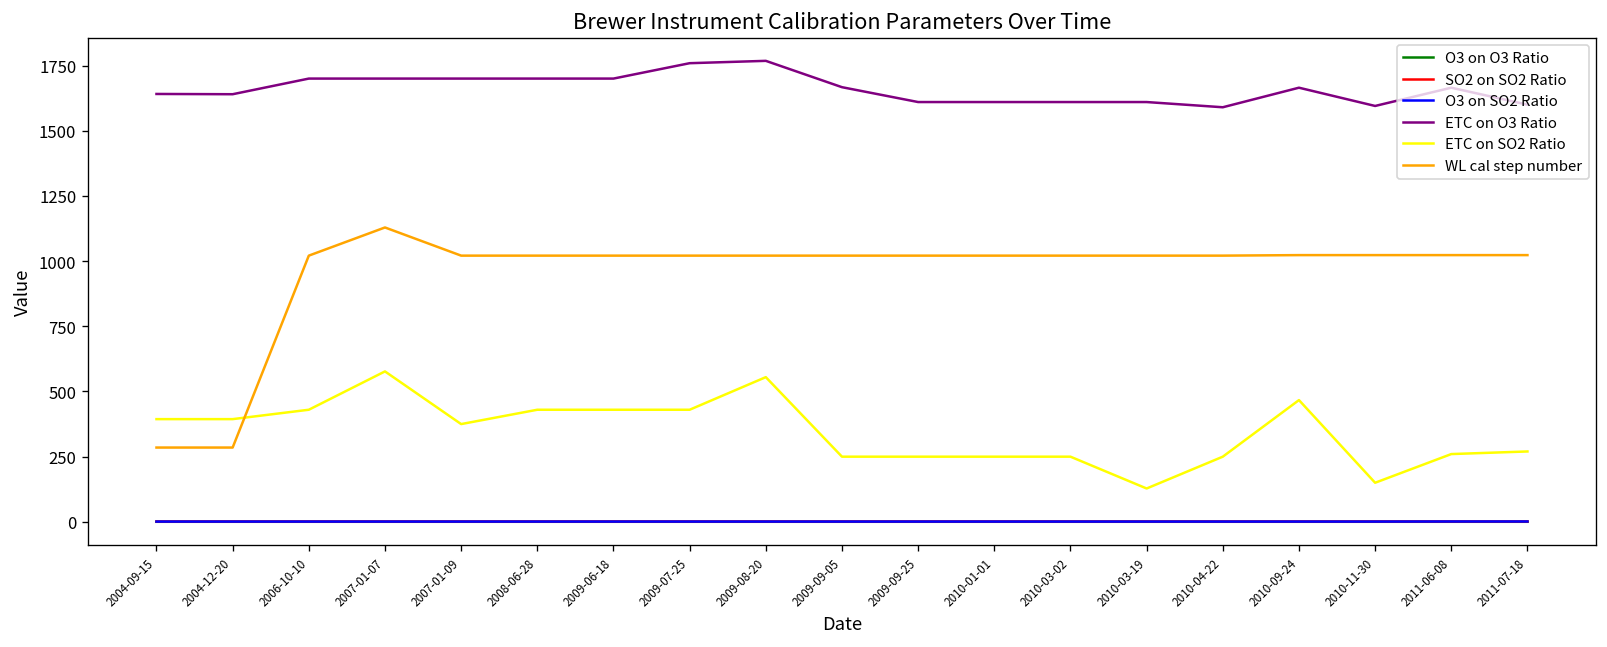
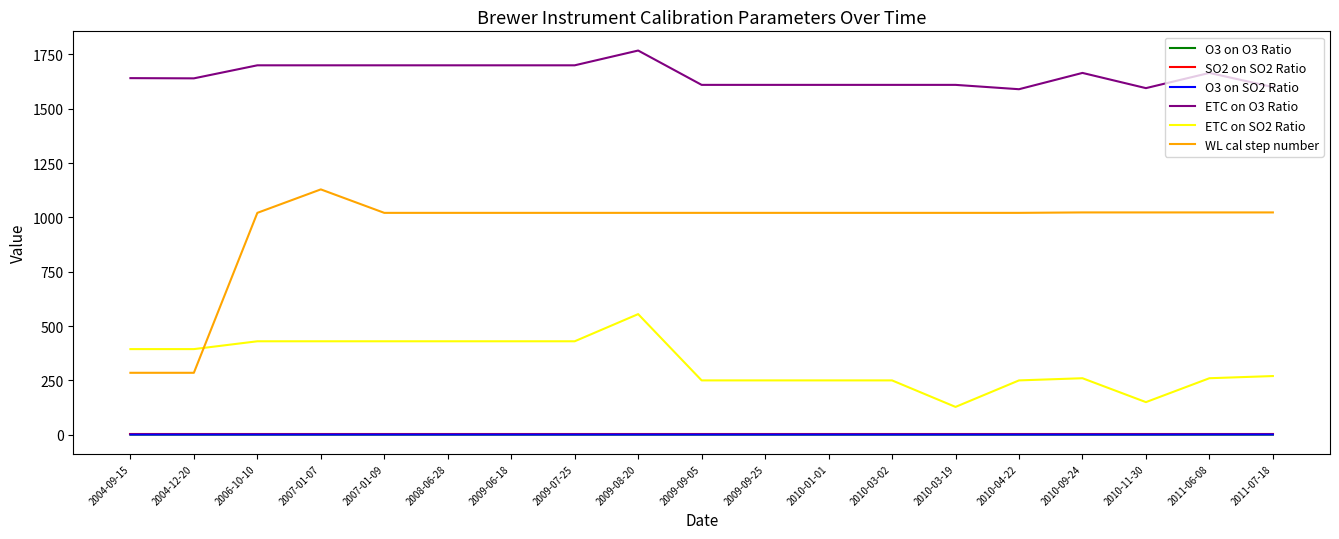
  {
    "ETC on O3 Ratio": {
      "2004-09-15": 1640,
      "2004-12-20": 1640,
      "2006-10-10": 1700,
      "2007-01-07": 1700,
      "2007-01-09": 1700,
      "2008-06-28": 1700,
      "2009-06-18": 1700,
-     "2009-07-25": 1760,
+     "2009-07-25": 1700,
      "2009-08-20": 1770,
-     "2009-09-05": 1670,
+     "2009-09-05": 1610,
      "2009-09-25": 1610,
      "2010-01-01": 1610,
      "2010-03-02": 1610,
      "2010-03-19": 1610,
      "2010-04-22": 1590,
      "2010-09-24": 1670,
      "2010-11-30": 1600
    },
    "ETC on SO2 Ratio": {
      "2004-09-15": 390,
      "2004-12-20": 390,
      "2006-10-10": 430,
-     "2007-01-07": 580,
-     "2007-01-09": 380,
+     "2007-01-07": 430,
+     "2007-01-09": 430,
      "2008-06-28": 430,
      "2009-06-18": 430,
      "2009-07-25": 430,
      "2009-08-20": 560,
      "2009-09-05": 250,
      "2009-09-25": 250,
      "2010-01-01": 250,
      "2010-03-02": 250,
      "2010-03-19": 130,
      "2010-04-22": 250,
-     "2010-09-24": 470,
+     "2010-09-24": 260,
      "2010-11-30": 150,
      "2011-06-08": 260,
      "2011-07-18": 270
    },
    "WL cal step number": {
      "2004-09-15": 290,
      "2004-12-20": 290,
      "2006-10-10": 1020,
      "2007-01-07": 1130,
      "2007-01-09": 1020,
      "2008-06-28": 1020,
      "2009-06-18": 1020,
      "2009-07-25": 1020,
      "2009-08-20": 1020,
      "2009-09-05": 1020,
      "2009-09-25": 1020,
      "2010-01-01": 1020,
      "2010-03-02": 1020,
      "2010-03-19": 1020,
      "2010-04-22": 1020,
      "2010-09-24": 1020,
      "2010-11-30": 1020,
      "2011-06-08": 1020,
      "2011-07-18": 1020
    }
  }
